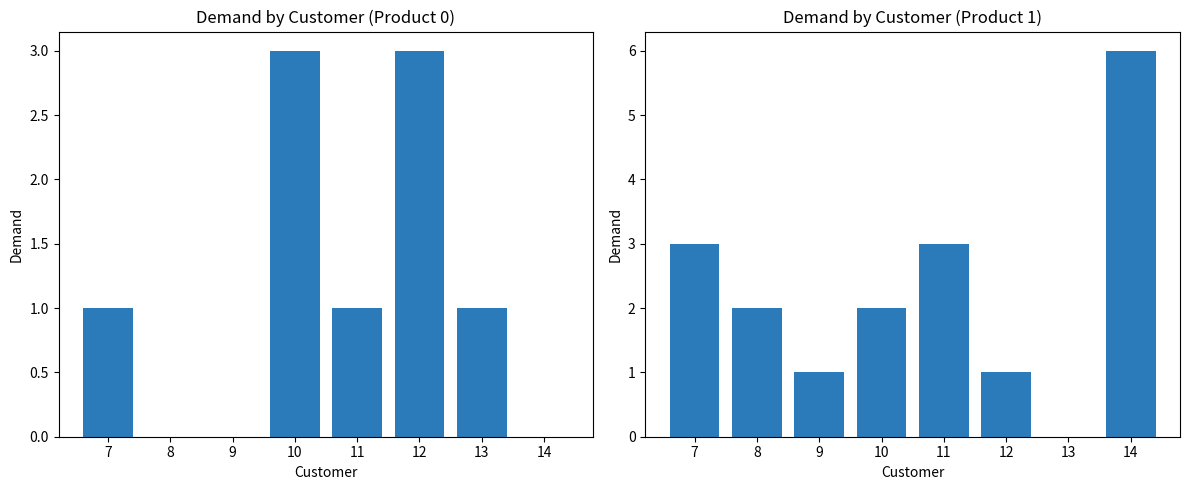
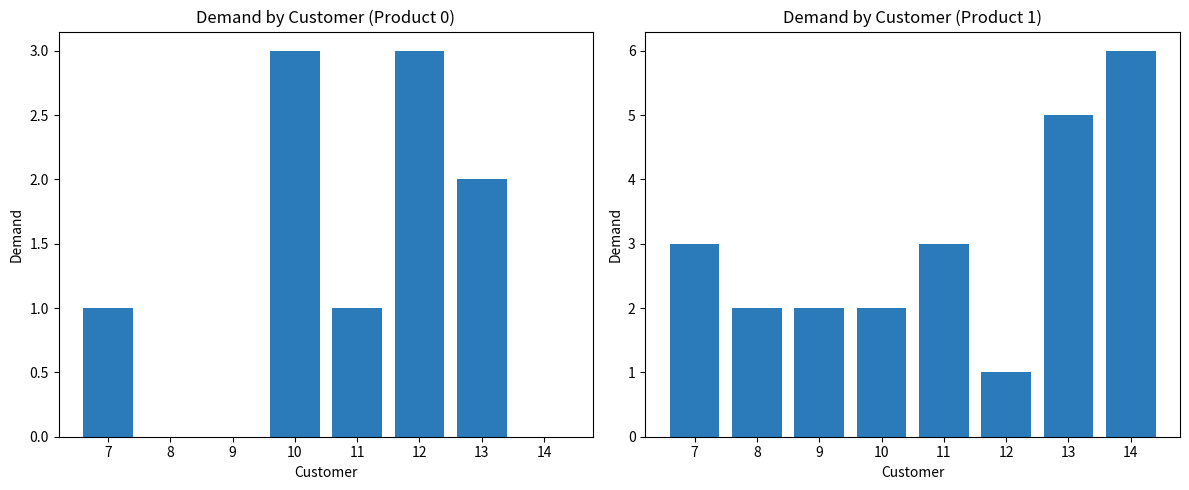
  {
    "Demand by Customer (Product 0)": {
      "7": 1,
      "8": 0,
      "9": 0,
      "10": 3,
      "11": 1,
      "12": 3,
-     "13": 1,
+     "13": 2,
      "14": 0
    },
    "Demand by Customer (Product 1)": {
      "7": 3,
      "8": 2,
-     "9": 1,
+     "9": 2,
      "10": 2,
      "11": 3,
      "12": 1,
-     "13": 0,
+     "13": 5,
      "14": 6
    }
  }
